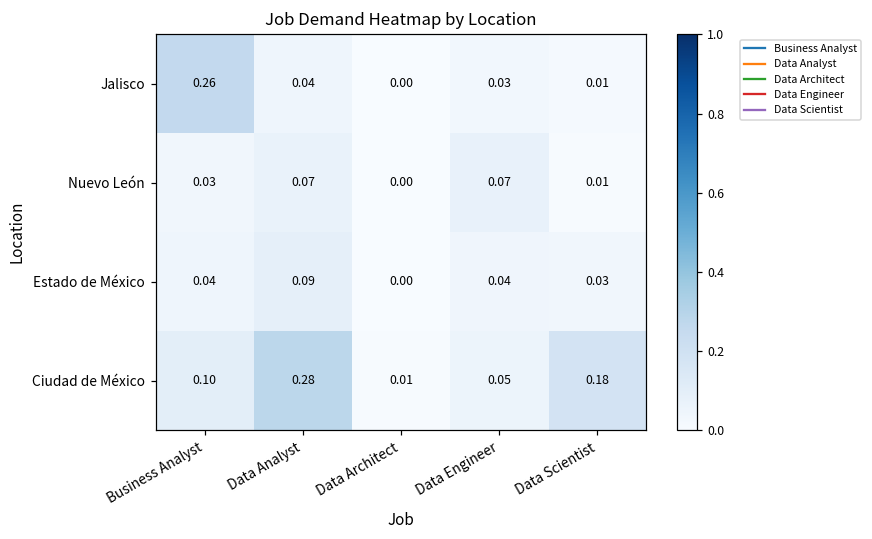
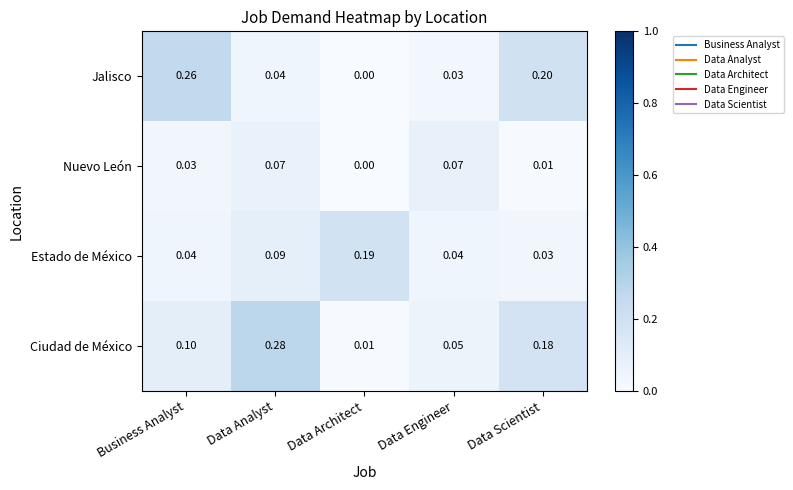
  {
    "Jalisco": {
      "Business Analyst": 0.26,
      "Data Analyst": 0.04,
      "Data Architect": 0.00,
      "Data Engineer": 0.03,
-     "Data Scientist": 0.01
+     "Data Scientist": 0.20
    },
    "Nuevo León": {
      "Business Analyst": 0.03,
      "Data Analyst": 0.07,
      "Data Architect": 0.00,
      "Data Engineer": 0.07,
      "Data Scientist": 0.01
    },
    "Estado de México": {
      "Business Analyst": 0.04,
      "Data Analyst": 0.09,
-     "Data Architect": 0.00,
+     "Data Architect": 0.19,
      "Data Engineer": 0.04,
      "Data Scientist": 0.03
    },
    "Ciudad de México": {
      "Business Analyst": 0.10,
      "Data Analyst": 0.28,
      "Data Architect": 0.01,
      "Data Engineer": 0.05,
      "Data Scientist": 0.18
    }
  }
